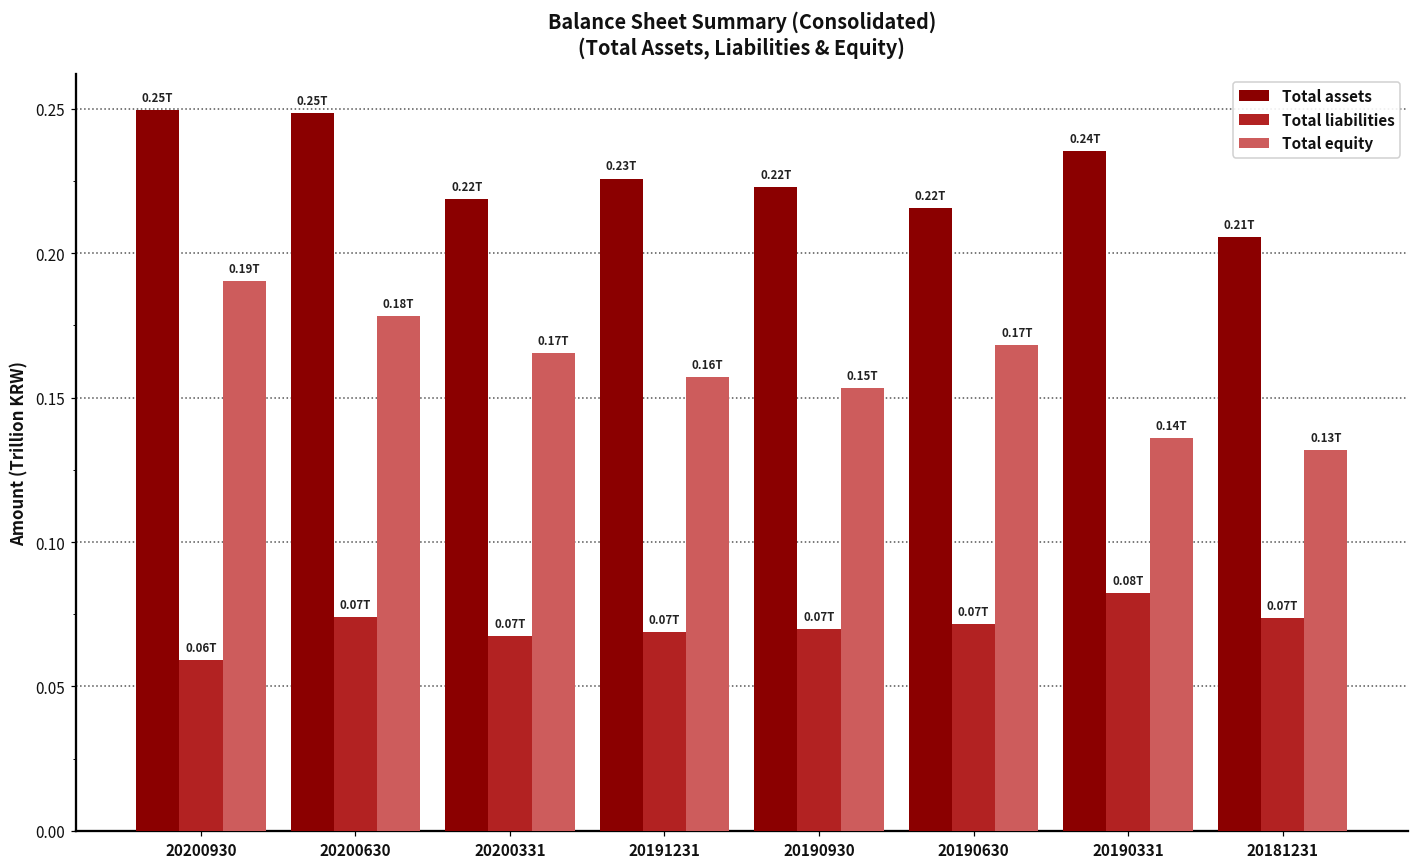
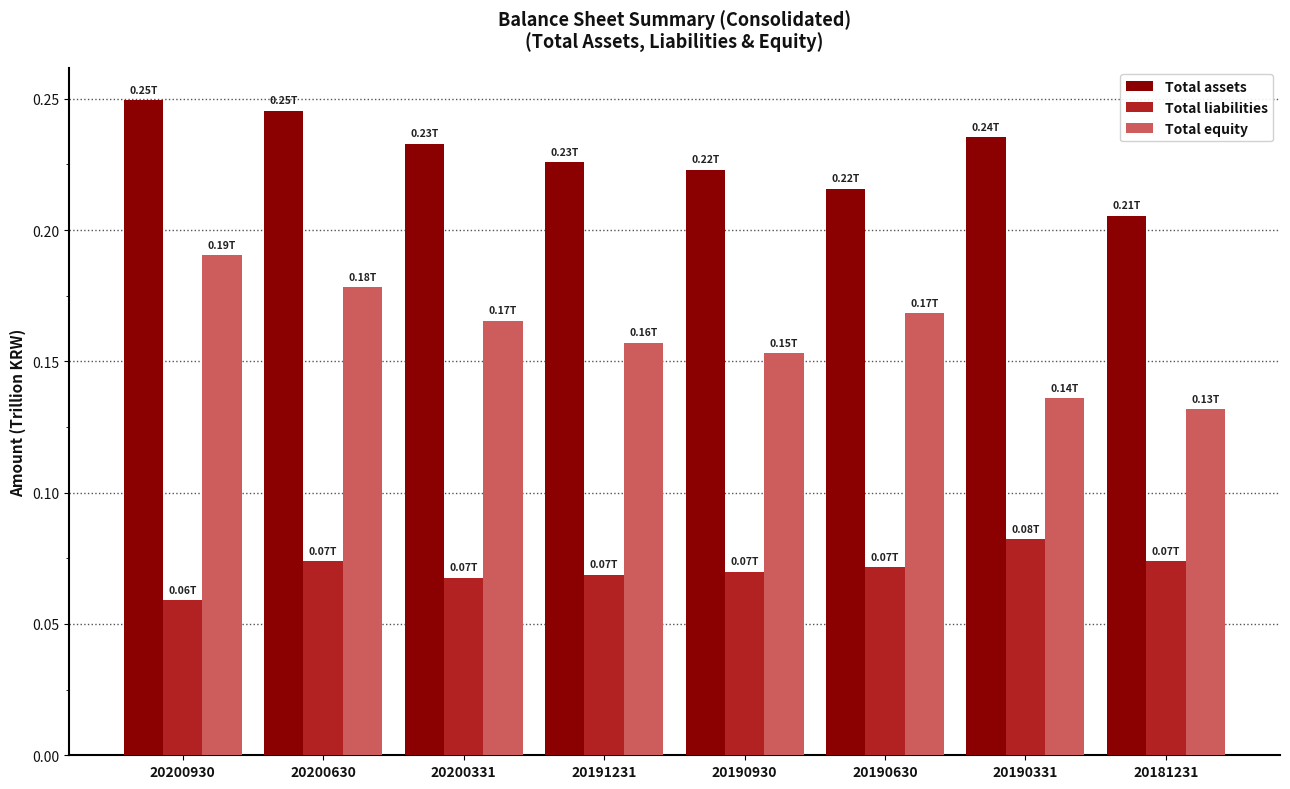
  {
    "Total assets": {
      "20200930": "0.25T",
-     "20200630": "0.249",
-     "20200331": "0.22T",
+     "20200630": "0.245",
+     "20200331": "0.23T",
      "20191231": "0.23T",
      "20190930": "0.22T",
      "20190630": "0.22T",
      "20190331": "0.24T",
      "20181231": "0.21T"
    },
    "Total liabilities": {
      "20200930": "0.06T",
      "20200630": "0.07T",
      "20200331": "0.07T",
      "20191231": "0.07T",
      "20190930": "0.07T",
      "20190630": "0.07T",
      "20190331": "0.08T",
      "20181231": "0.07T"
    },
    "Total equity": {
      "20200930": "0.19T",
      "20200630": "0.18T",
      "20200331": "0.17T",
      "20191231": "0.16T",
      "20190930": "0.15T",
      "20190630": "0.17T",
      "20190331": "0.14T",
      "20181231": "0.13T"
    }
  }
